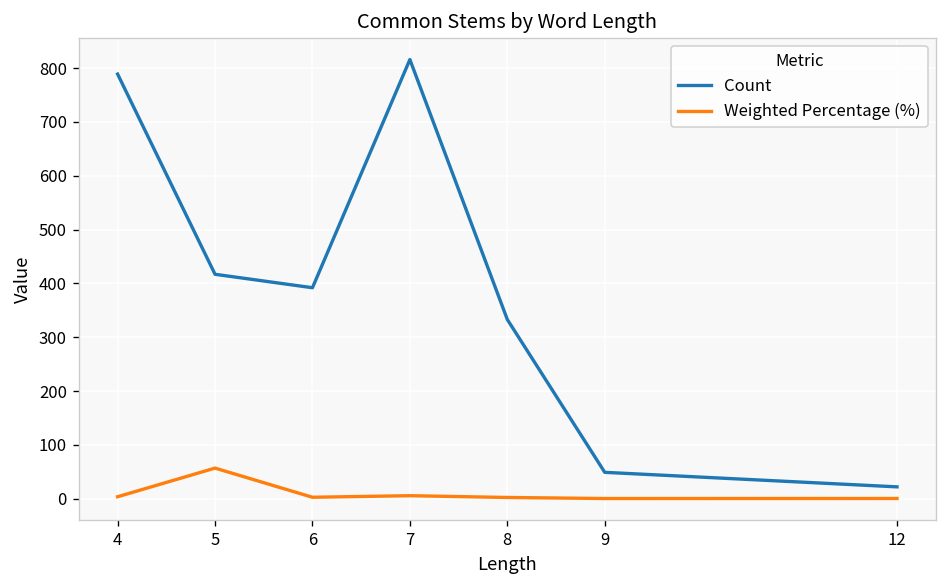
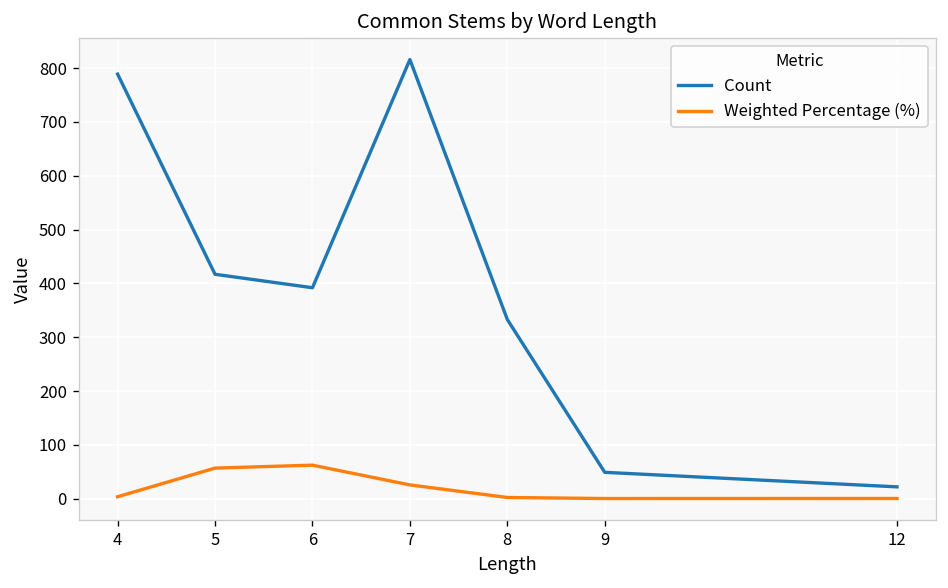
  {
    "Count": {
      "4": 790,
      "5": 420,
      "6": 390,
      "7": 820,
      "8": 330,
      "9": 50,
      "12": 20
    },
    "Weighted Percentage (%)": {
      "4": 0,
      "5": 60,
-     "6": 0,
-     "7": 10,
+     "6": 60,
+     "7": 30,
      "8": 0,
      "9": 0,
      "12": 0
    }
  }
